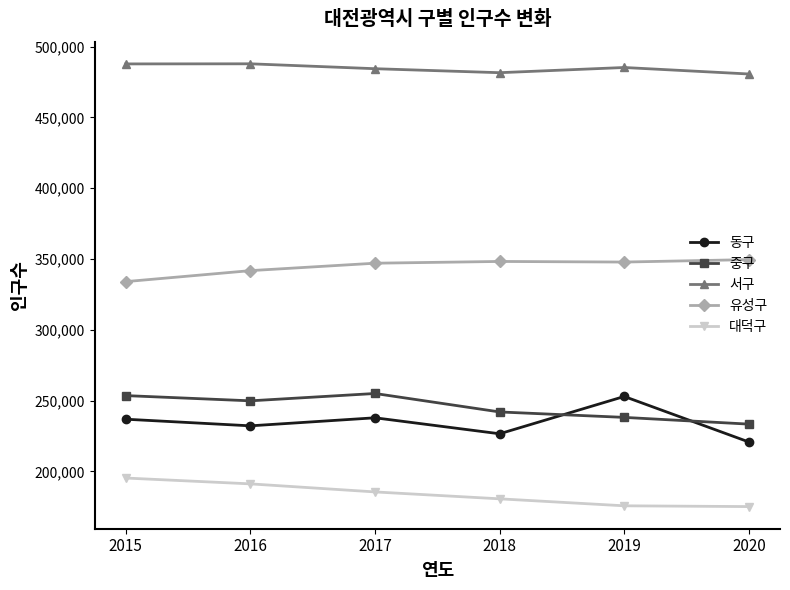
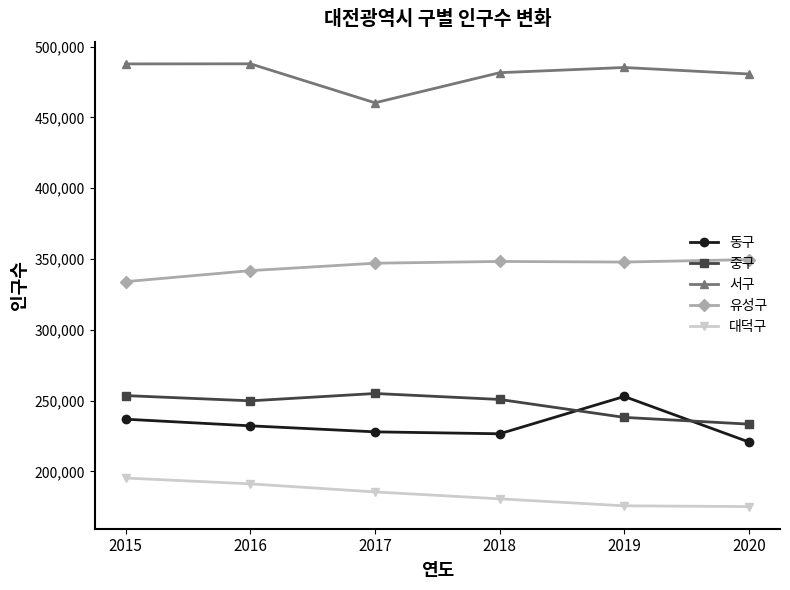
  {
    "동구": {
      "2015": "237,000",
      "2016": "232,000",
-     "2017": "238,000",
+     "2017": "228,000",
      "2018": "227,000",
      "2019": "253,000",
      "2020": "221,000"
    },
    "중구": {
      "2015": "254,000",
      "2016": "250,000",
      "2017": "255,000",
-     "2018": "242,000",
+     "2018": "251,000",
      "2019": "238,000",
      "2020": "233,000"
    },
    "서구": {
      "2015": "488,000",
      "2016": "488,000",
-     "2017": "484,000",
+     "2017": "460,000",
      "2018": "482,000",
      "2019": "485,000",
      "2020": "481,000"
    }
  }
